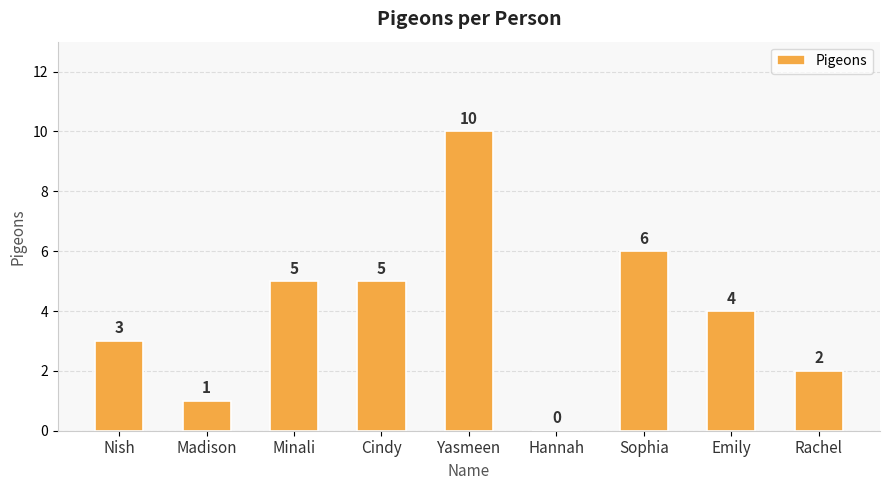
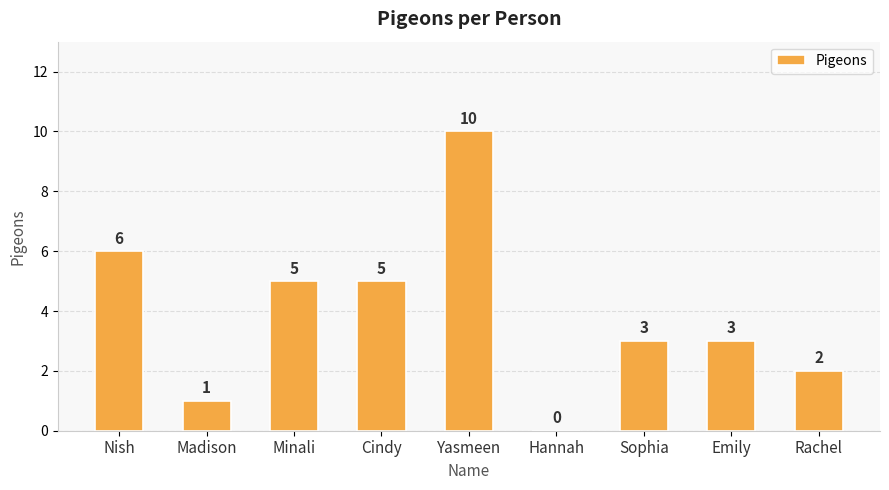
  {
-   "Nish": 3,
+   "Nish": 6,
    "Madison": 1,
    "Minali": 5,
    "Cindy": 5,
    "Yasmeen": 10,
    "Hannah": 0,
-   "Sophia": 6,
-   "Emily": 4,
+   "Sophia": 3,
+   "Emily": 3,
    "Rachel": 2
  }
